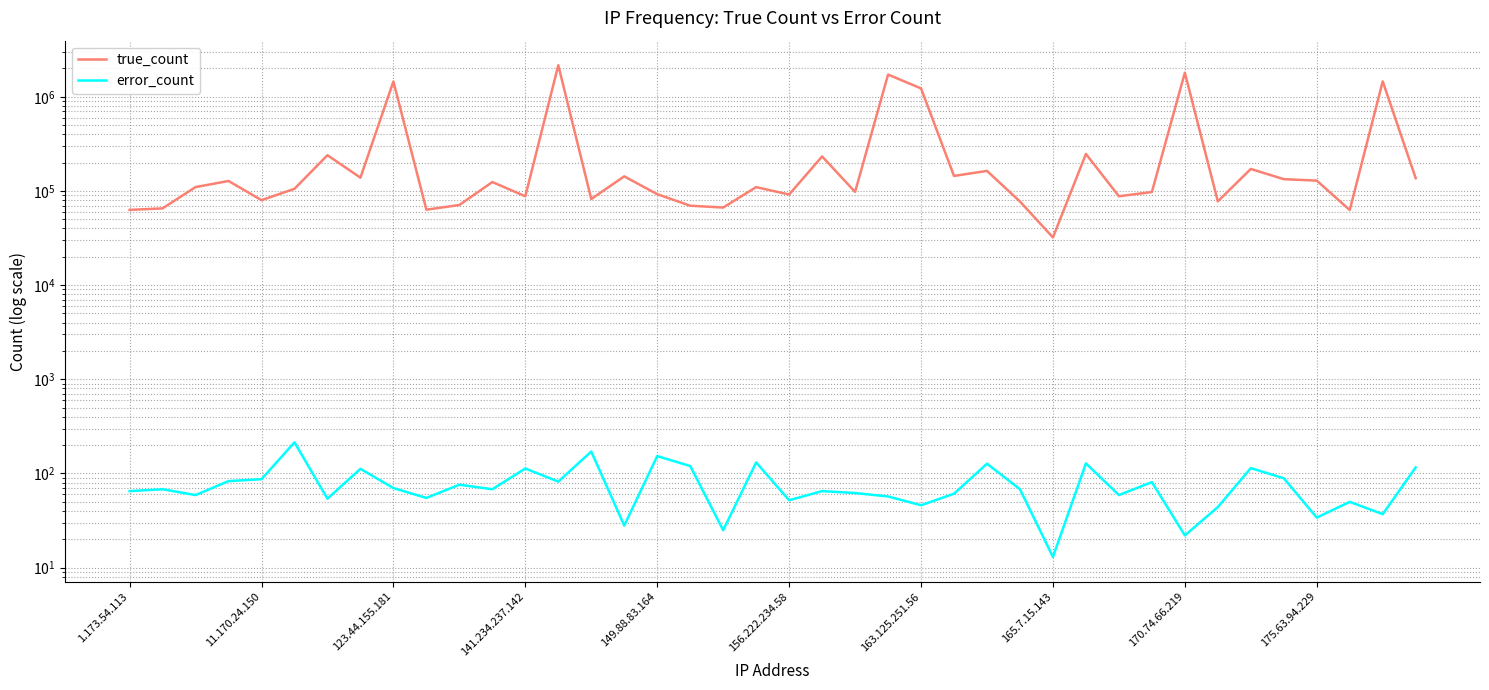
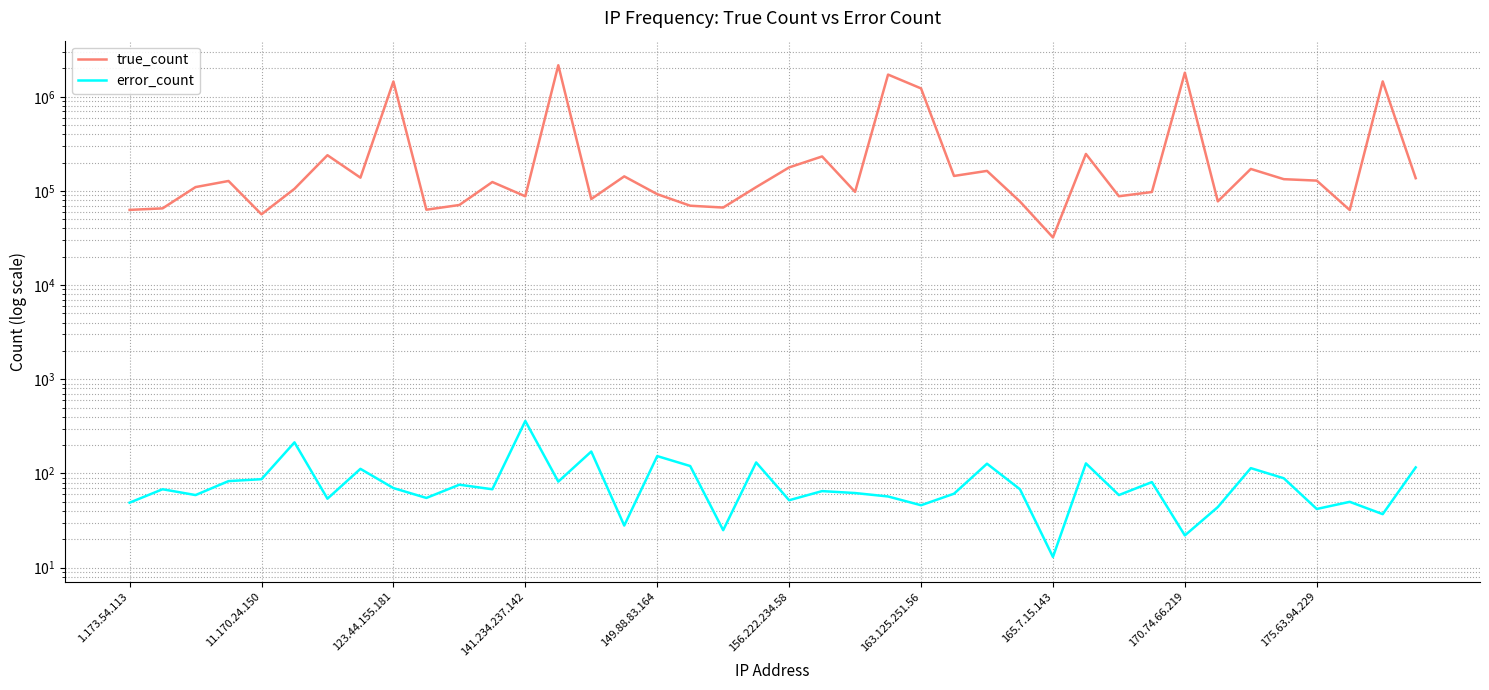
  {
    "true_count": {
      "1.173.54.113": 60000,
-     "11.170.24.150": 80000,
+     "11.170.24.150": 60000,
      "123.44.155.181": 1500000,
      "141.234.237.142": 90000,
      "149.88.83.164": 90000,
-     "156.222.234.58": 90000,
+     "156.222.234.58": 180000,
      "163.125.251.56": 1200000,
      "165.7.15.143": 32000,
      "170.74.66.219": 1800000,
      "175.63.94.229": 130000
    },
    "error_count": {
-     "1.173.54.113": 70,
+     "1.173.54.113": 50,
      "11.170.24.150": 90,
      "123.44.155.181": 70,
-     "141.234.237.142": 110,
+     "141.234.237.142": 360,
      "149.88.83.164": 150,
      "156.222.234.58": 50,
      "163.125.251.56": 50,
      "165.7.15.143": 13,
      "170.74.66.219": 22,
-     "175.63.94.229": 34
+     "175.63.94.229": 40
    }
  }
